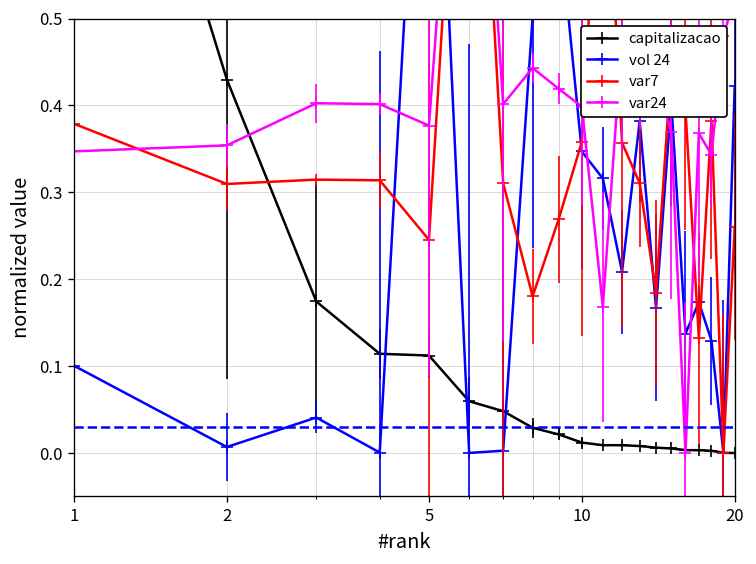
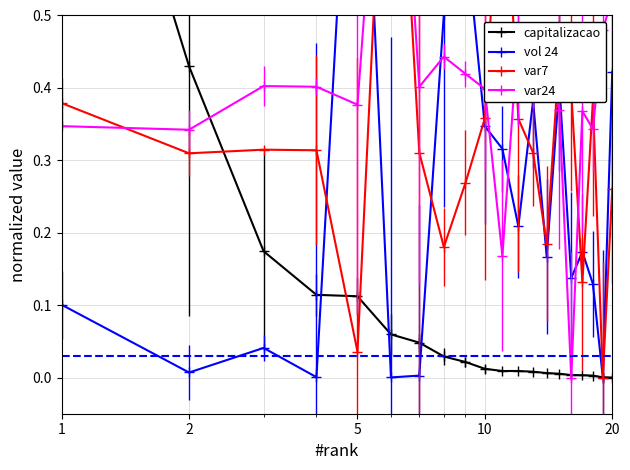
  {
    "capitalizacao": {
      "2": 0.43,
      "5": 0.11,
      "10": 0.01,
      "20": 0.00
    },
    "vol 24": {
      "1": 0.10,
      "2": 0.01,
      "10": 0.35,
      "20": 0.42
    },
    "var7": {
      "1": 0.38,
      "2": 0.31,
-     "5": 0.25,
+     "5": 0.04,
      "10": 0.36,
      "20": 0.26
    },
    "var24": {
      "1": 0.35,
-     "2": 0.35,
+     "2": 0.34,
      "5": 0.38
    }
  }
